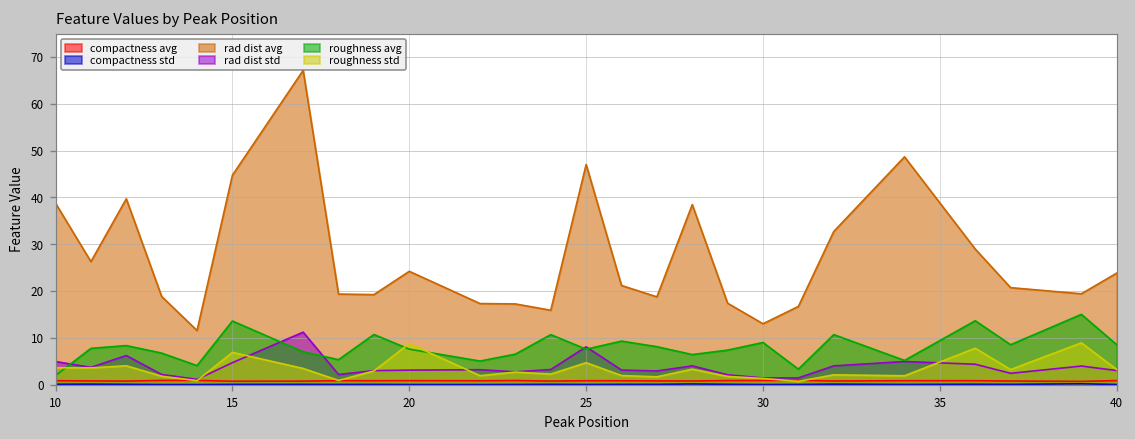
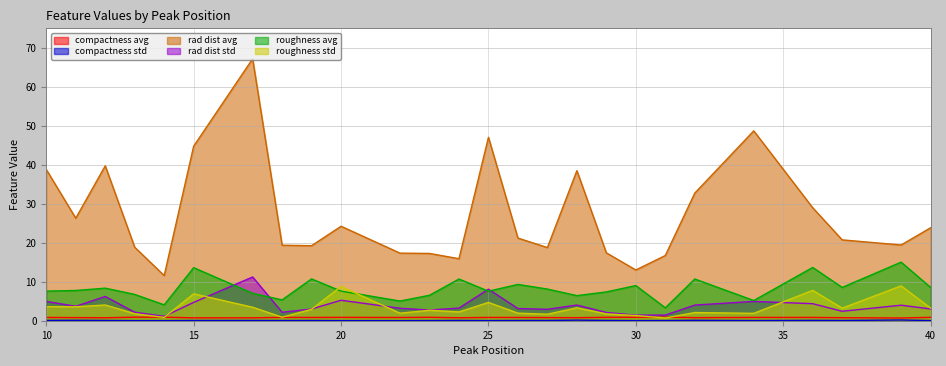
  {
    "compactness avg": {
      "10": 1,
      "15": 1,
      "20": 1,
      "25": 1,
      "40": 1
    },
    "compactness std": {
      "10": 0,
      "15": 0,
      "20": 0,
      "25": 0,
      "30": 0,
      "40": 0
    },
    "rad dist avg": {
      "10": 39,
      "15": 45,
      "20": 24,
      "25": 47,
      "30": 13,
      "40": 24
    },
    "rad dist std": {
      "10": 5,
      "15": 5,
-     "20": 3
+     "20": 5
    },
    "roughness avg": {
-     "10": 2,
+     "10": 8,
      "15": 14,
      "20": 8,
      "30": 9,
      "40": 9
    },
    "roughness std": {
      "10": 4,
      "15": 7,
      "20": 9,
      "25": 5
    }
  }
